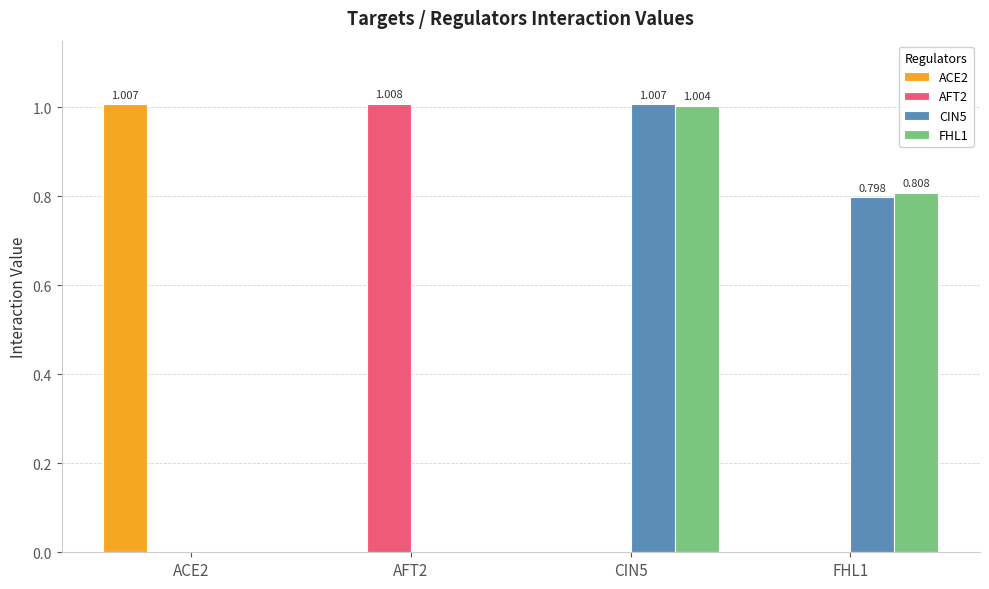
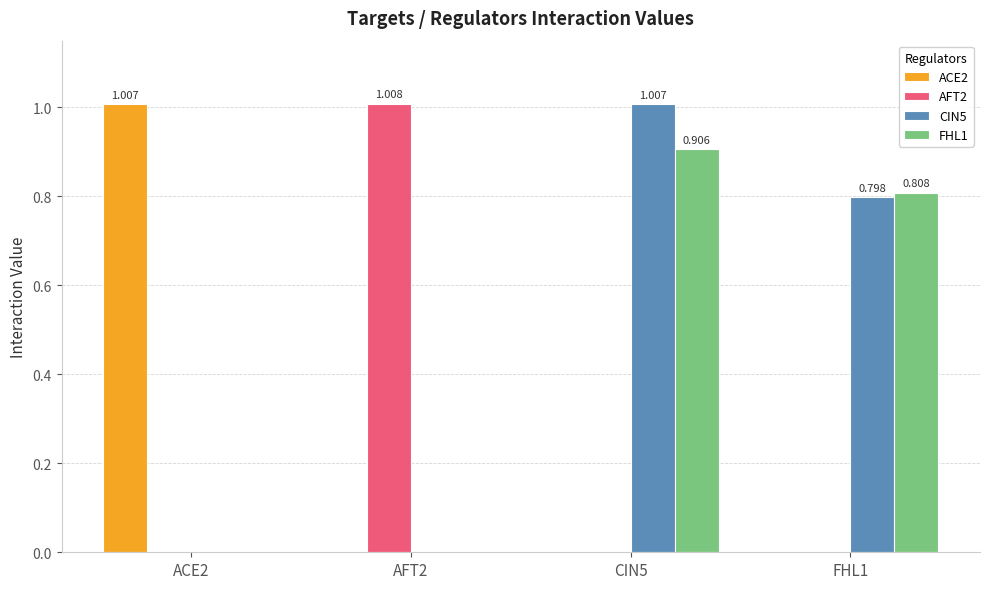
  {
    "ACE2": {
      "ACE2": 1.007
    },
    "AFT2": {
      "AFT2": 1.008
    },
    "CIN5": {
      "CIN5": 1.007,
      "FHL1": 0.798
    },
    "FHL1": {
-     "CIN5": 1.004,
+     "CIN5": 0.906,
      "FHL1": 0.808
    }
  }
